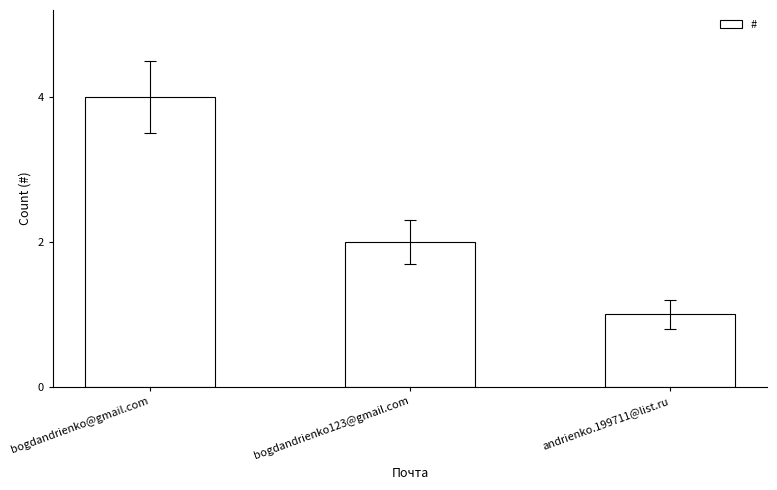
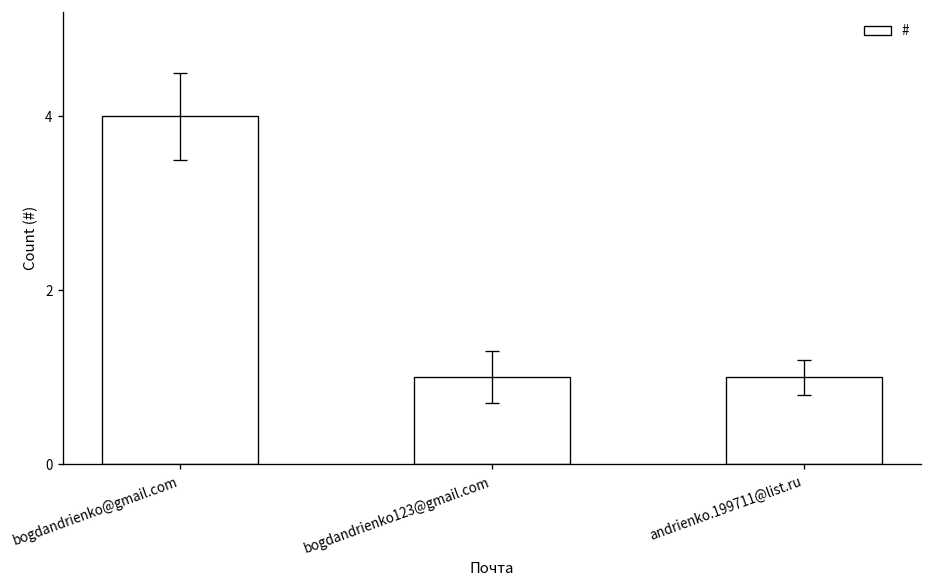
  {
    "#": {
      "bogdandrienko@gmail.com": 4,
-     "bogdandrienko123@gmail.com": 2,
+     "bogdandrienko123@gmail.com": 1,
      "andrienko.199711@list.ru": 1
    }
  }
